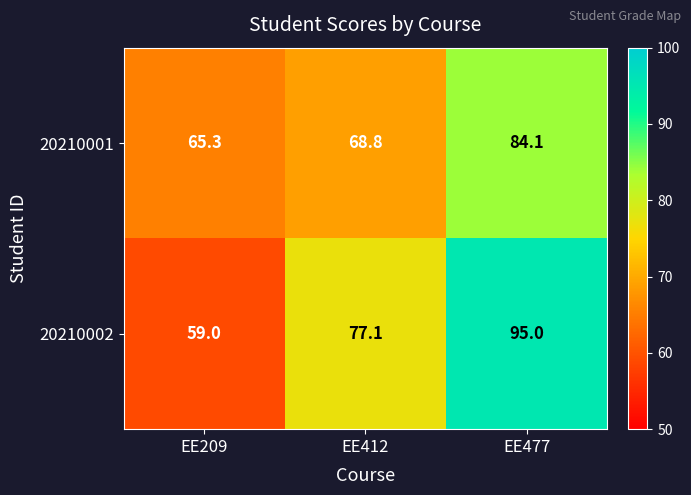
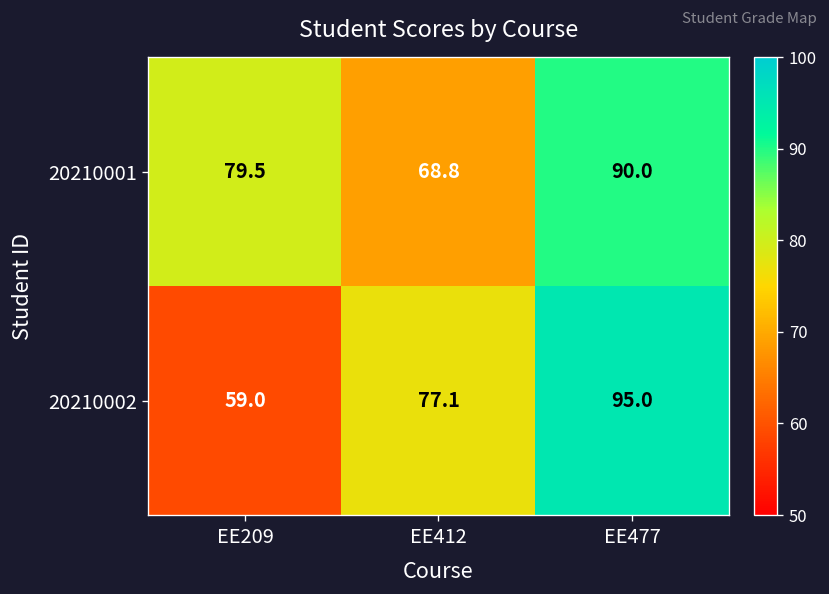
  {
    "20210001": {
-     "EE209": 65.3,
+     "EE209": 79.5,
      "EE412": 68.8,
-     "EE477": 84.1
+     "EE477": 90.0
    },
    "20210002": {
      "EE209": 59.0,
      "EE412": 77.1,
      "EE477": 95.0
    }
  }
